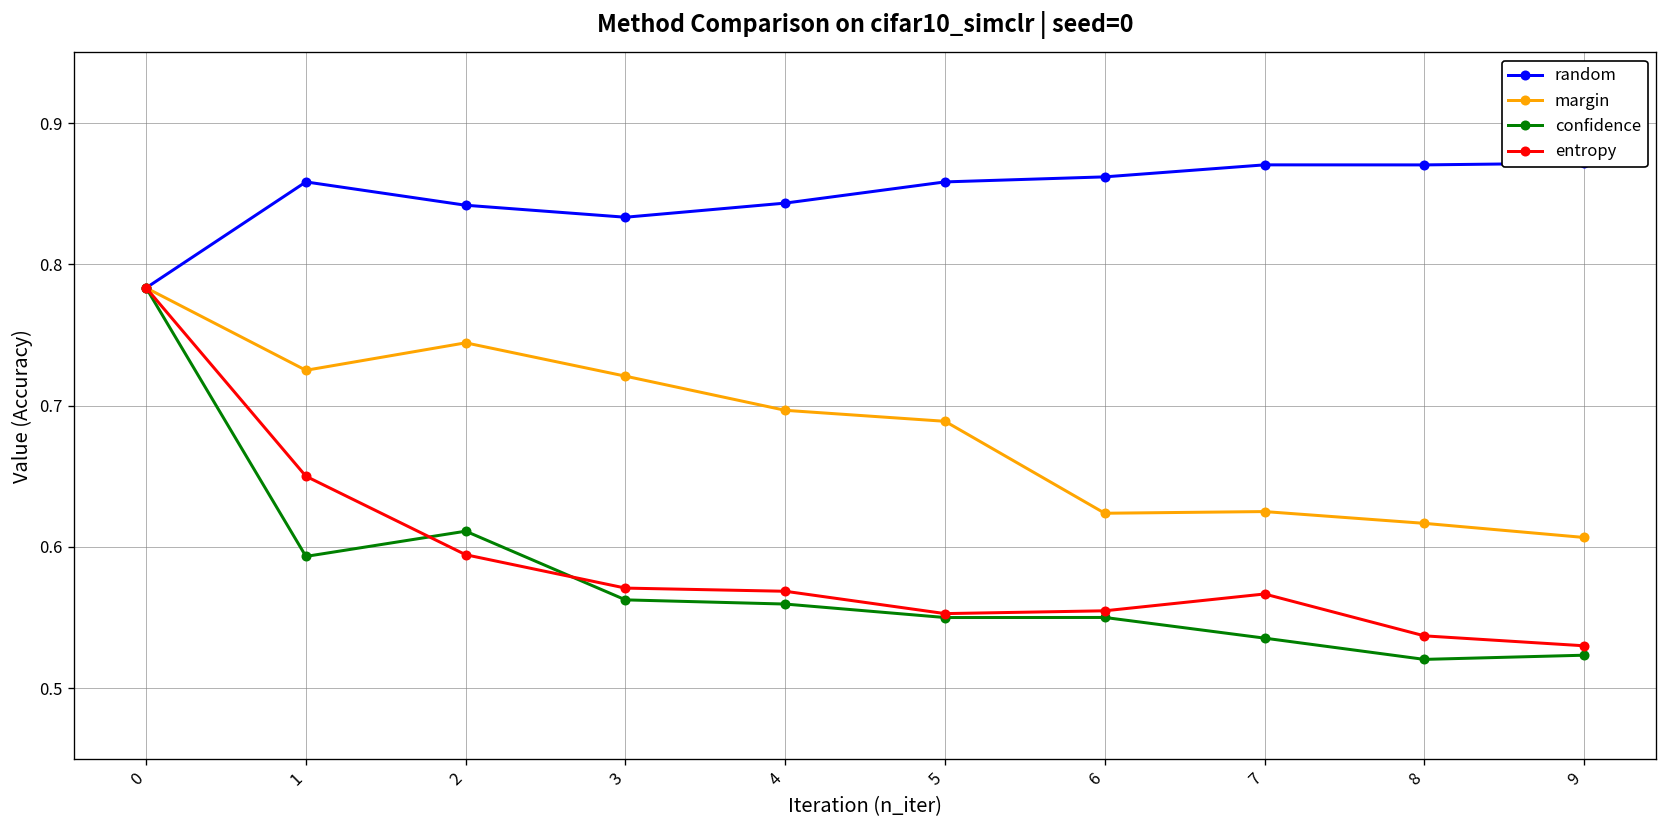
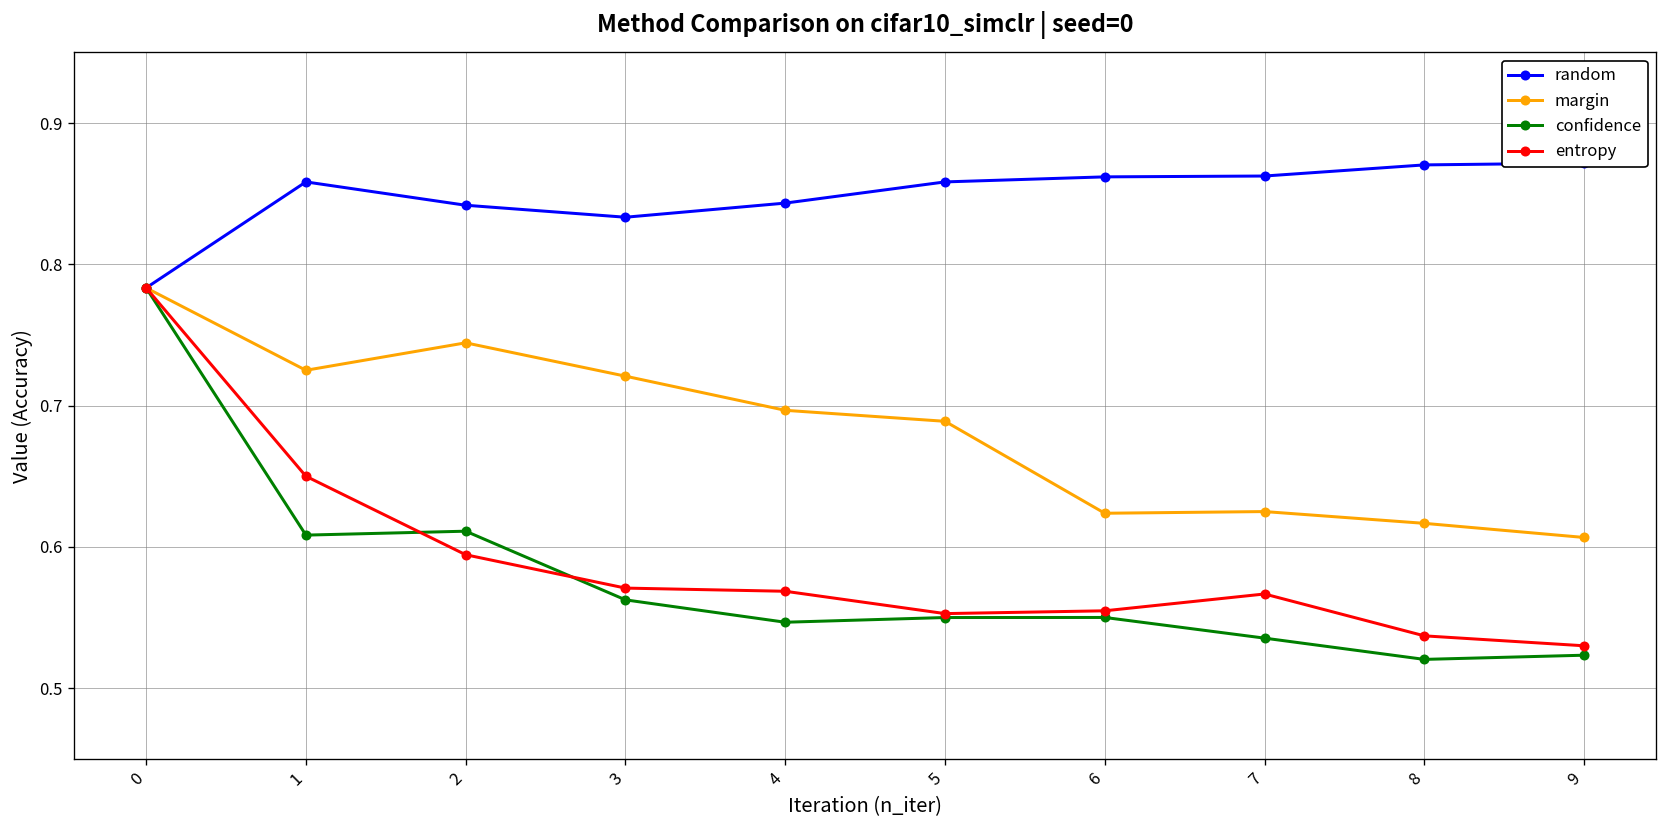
  {
    "random": {
      "1": 0.858,
      "2": 0.842,
      "3": 0.833,
      "4": 0.843,
      "5": 0.858,
      "6": 0.862,
-     "7": 0.870,
+     "7": 0.863,
      "8": 0.870
    },
    "margin": {
      "1": 0.725,
      "2": 0.744,
      "3": 0.721,
      "4": 0.697,
      "5": 0.689,
      "6": 0.624,
      "7": 0.625,
      "8": 0.617,
      "9": 0.607
    },
    "confidence": {
-     "1": 0.593,
+     "1": 0.608,
      "2": 0.611,
      "3": 0.563,
-     "4": 0.560,
+     "4": 0.547,
      "5": 0.550,
      "6": 0.550,
      "7": 0.535,
      "8": 0.520,
      "9": 0.523
    },
    "entropy": {
      "1": 0.650,
      "2": 0.594,
      "3": 0.571,
      "4": 0.569,
      "5": 0.553,
      "6": 0.555,
      "7": 0.567,
      "8": 0.537,
      "9": 0.530
    }
  }
